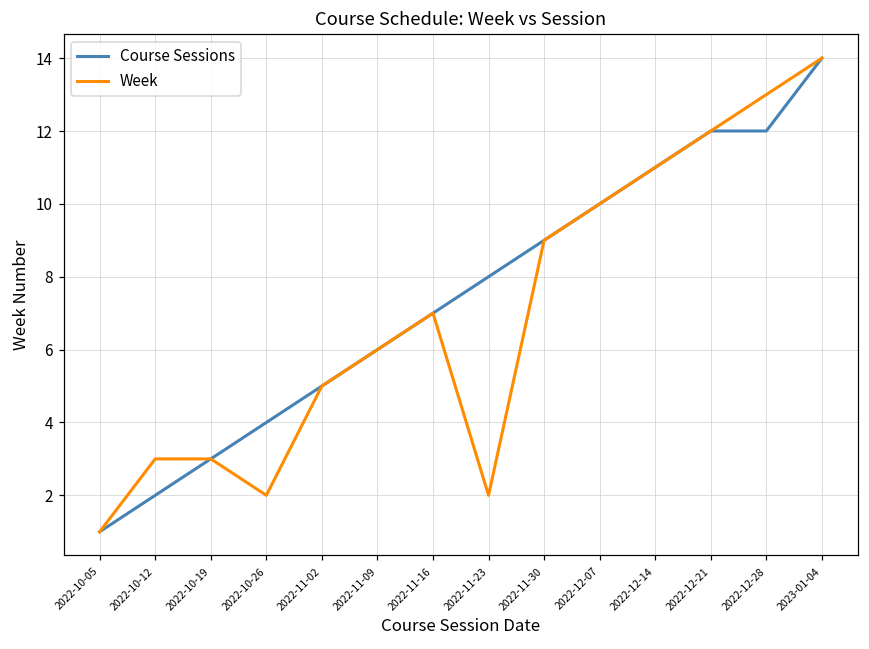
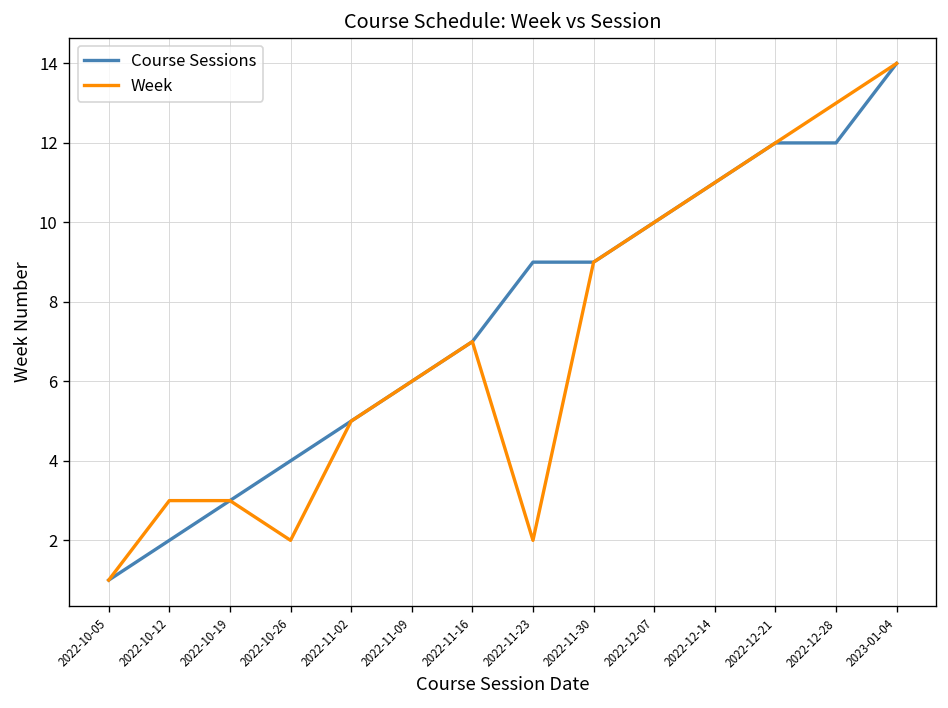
  {
    "Course Sessions": {
      "2022-10-12": 2,
      "2022-10-26": 4,
-     "2022-11-23": 8,
+     "2022-11-23": 9,
      "2022-12-28": 12
    },
    "Week": {
      "2022-10-12": 3,
      "2022-10-26": 2,
      "2022-11-23": 2,
      "2022-12-28": 13
    }
  }
